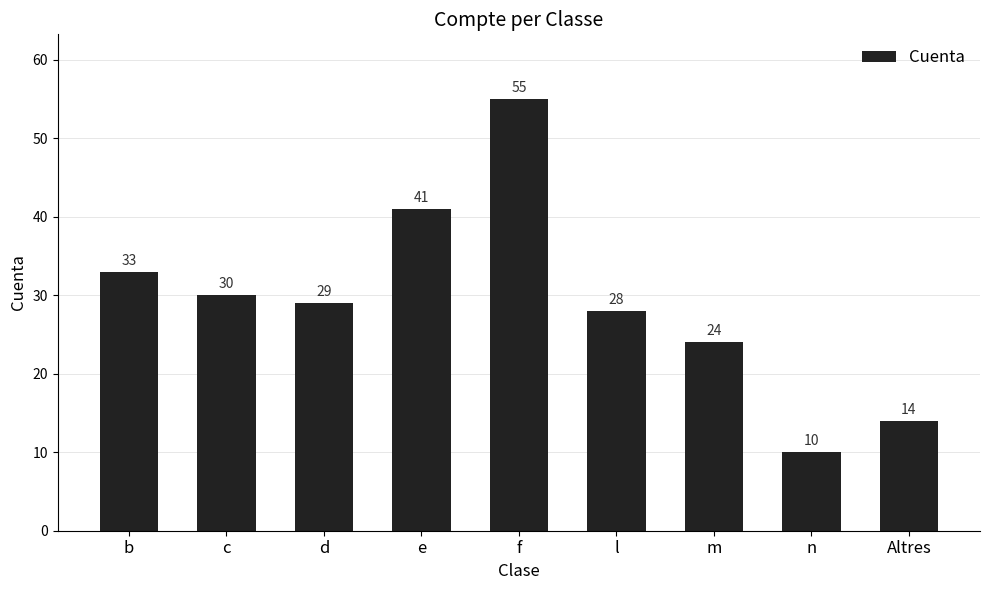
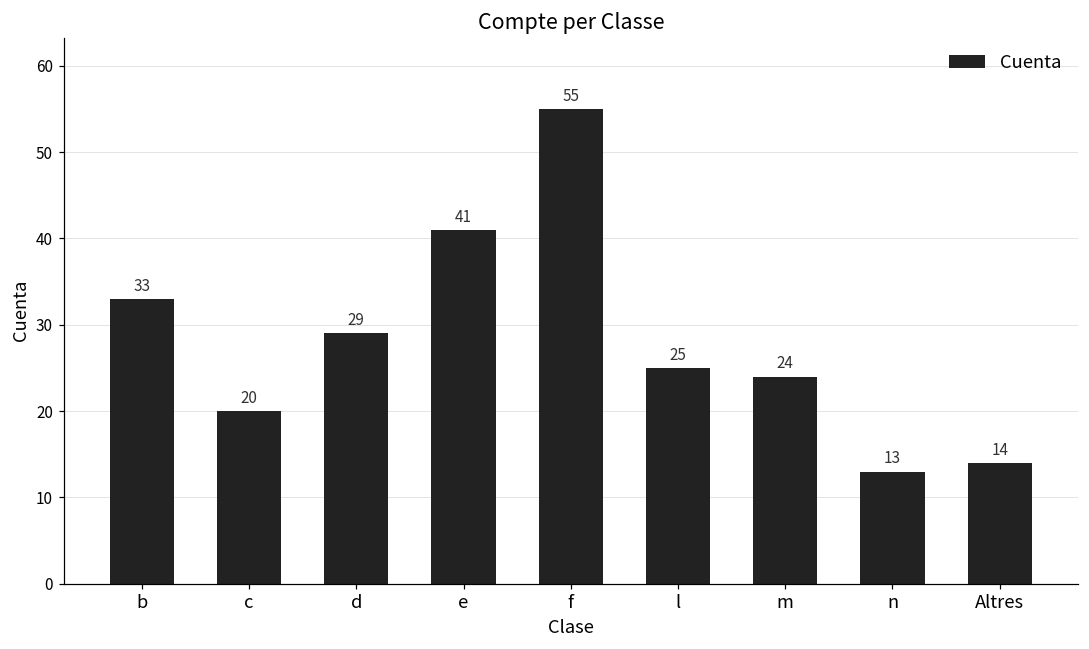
  {
    "b": 33,
-   "c": 30,
+   "c": 20,
    "d": 29,
    "e": 41,
    "f": 55,
-   "l": 28,
+   "l": 25,
    "m": 24,
-   "n": 10,
+   "n": 13,
    "Altres": 14
  }
